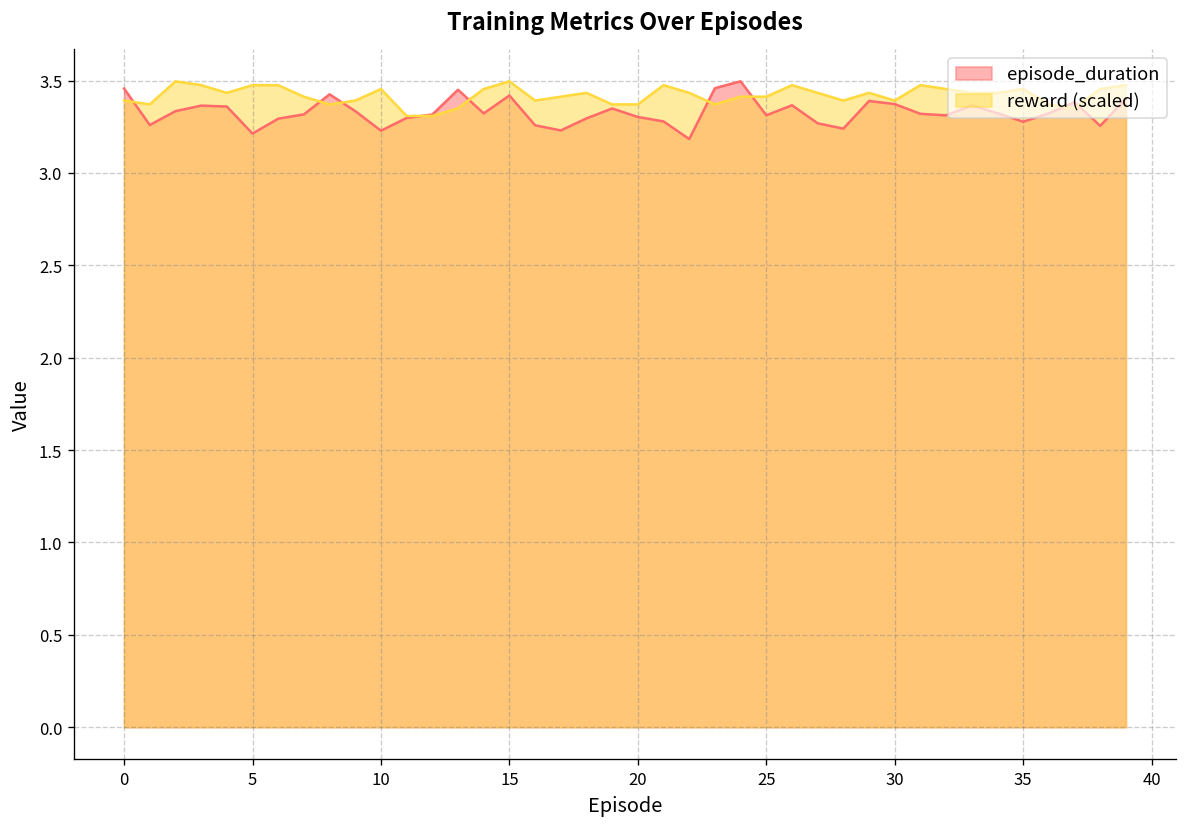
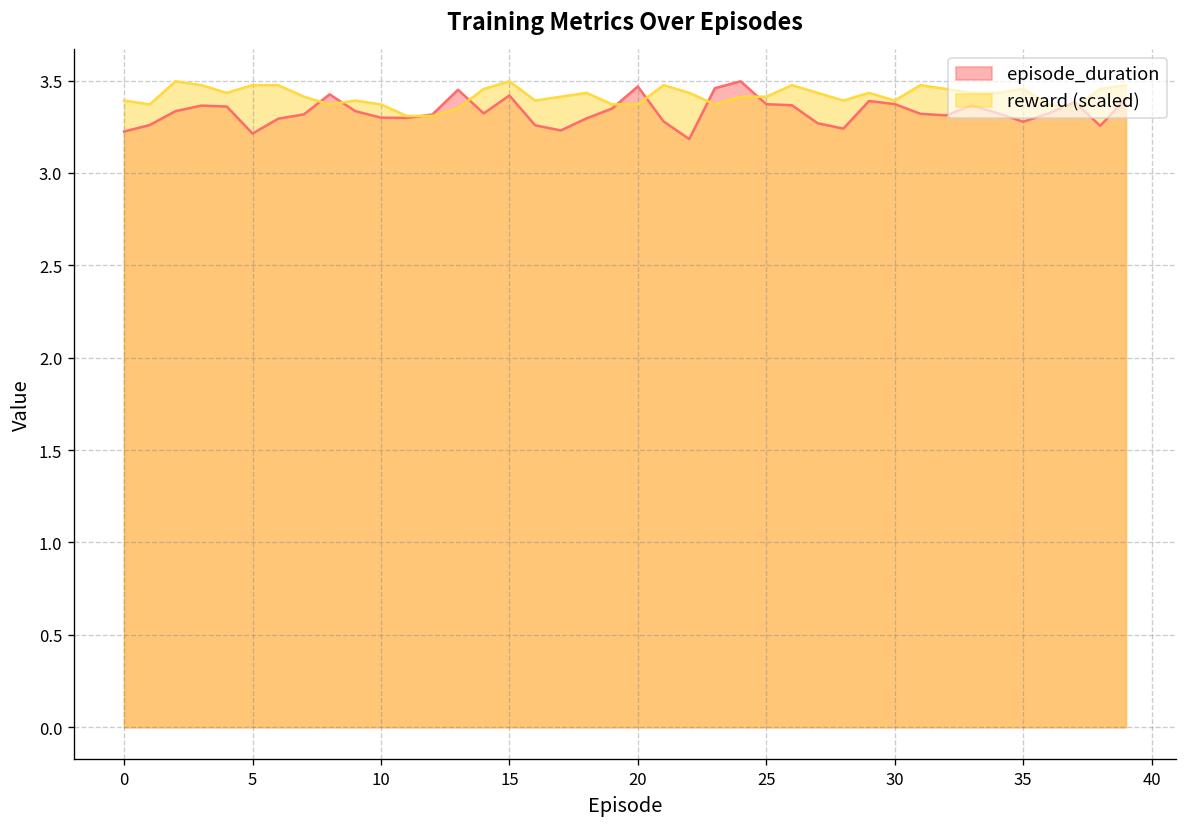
  {
    "episode_duration": {
-     "0": 3.46,
+     "0": 3.22,
      "5": 3.21,
-     "10": 3.23,
+     "10": 3.30,
      "15": 3.42,
-     "20": 3.30,
-     "25": 3.31,
+     "20": 3.47,
+     "25": 3.37,
      "30": 3.37
    },
    "reward (scaled)": {
      "0": 3.39,
      "5": 3.48,
-     "10": 3.45,
+     "10": 3.37,
      "15": 3.50,
      "20": 3.37,
      "25": 3.41,
      "30": 3.39
    }
  }
